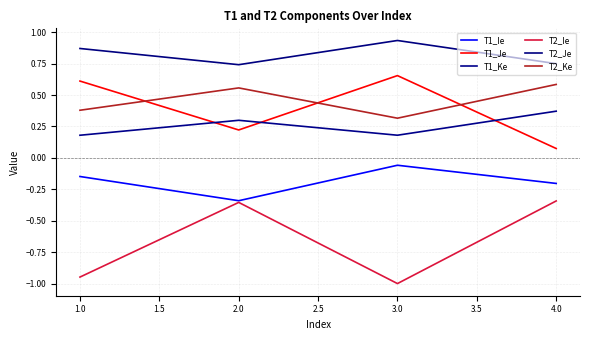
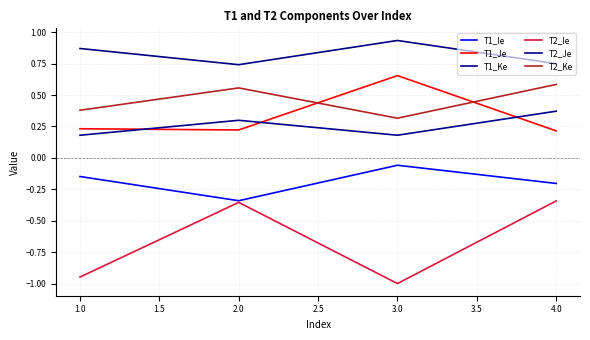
  {
    "T1_Ie": {
      "1.0": -0.15,
      "3.0": -0.06,
      "4.0": -0.20
    },
    "T1_Je": {
-     "1.0": 0.61,
+     "1.0": 0.23,
      "2.0": 0.22,
      "3.0": 0.65,
-     "4.0": 0.07
+     "4.0": 0.21
    }
  }
